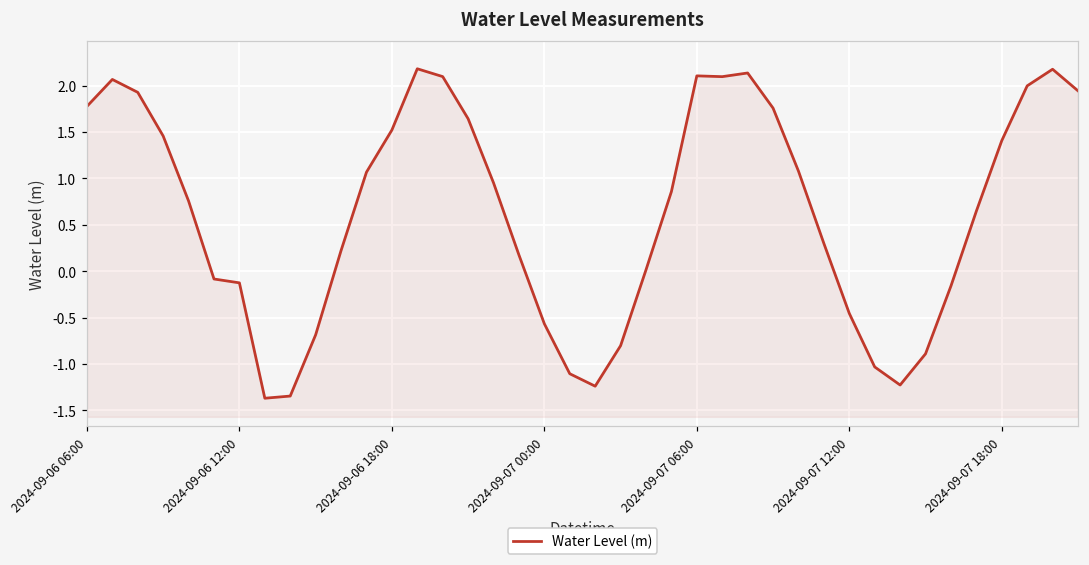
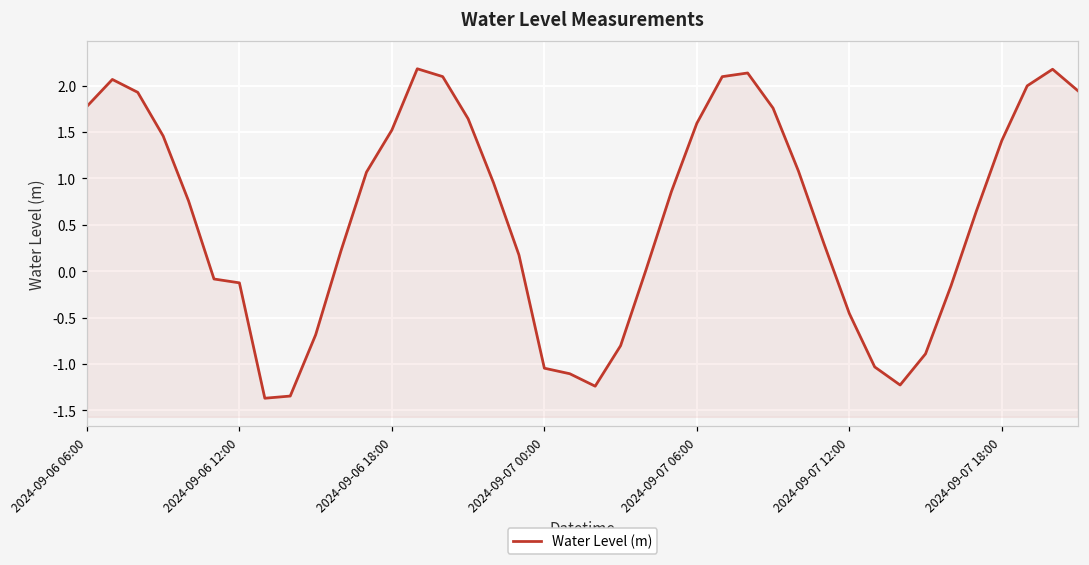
  {
    "2024-09-06 06:00": 1.8,
    "2024-09-06 12:00": -0.1,
    "2024-09-06 18:00": 1.5,
-   "2024-09-07 00:00": -0.6,
-   "2024-09-07 06:00": 2.1,
+   "2024-09-07 00:00": -1.0,
+   "2024-09-07 06:00": 1.6,
    "2024-09-07 12:00": -0.5,
    "2024-09-07 18:00": 1.4
  }
